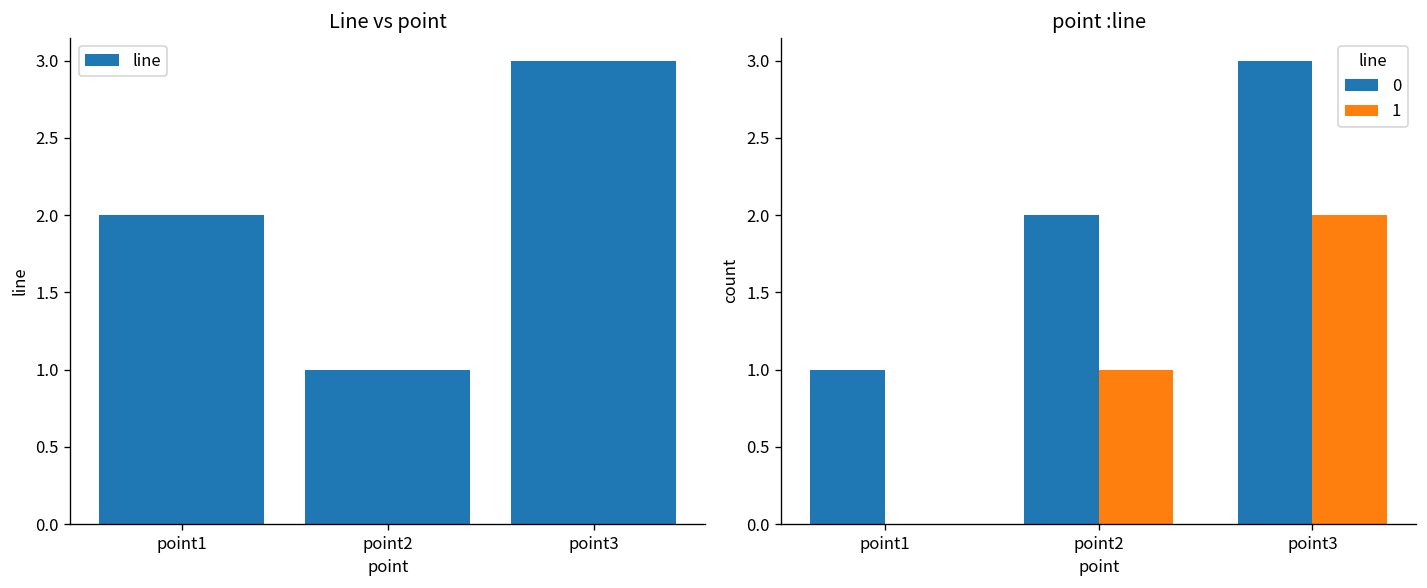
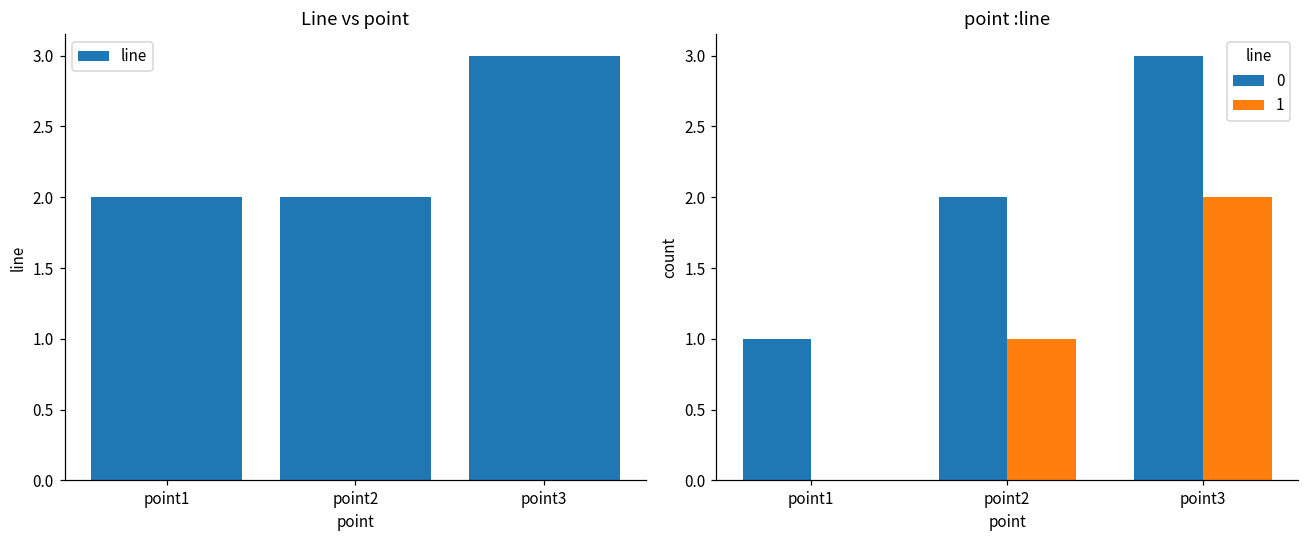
  {
    "Line vs point": {
      "point1": 2,
-     "point2": 1,
+     "point2": 2,
      "point3": 3
    },
    "point :line": {
      "0": {
        "point1": 1.00,
        "point2": 2.00,
        "point3": 3.00
      },
      "1": {
        "point1": 0.00,
        "point2": 1.00,
        "point3": 2.00
      }
    }
  }
